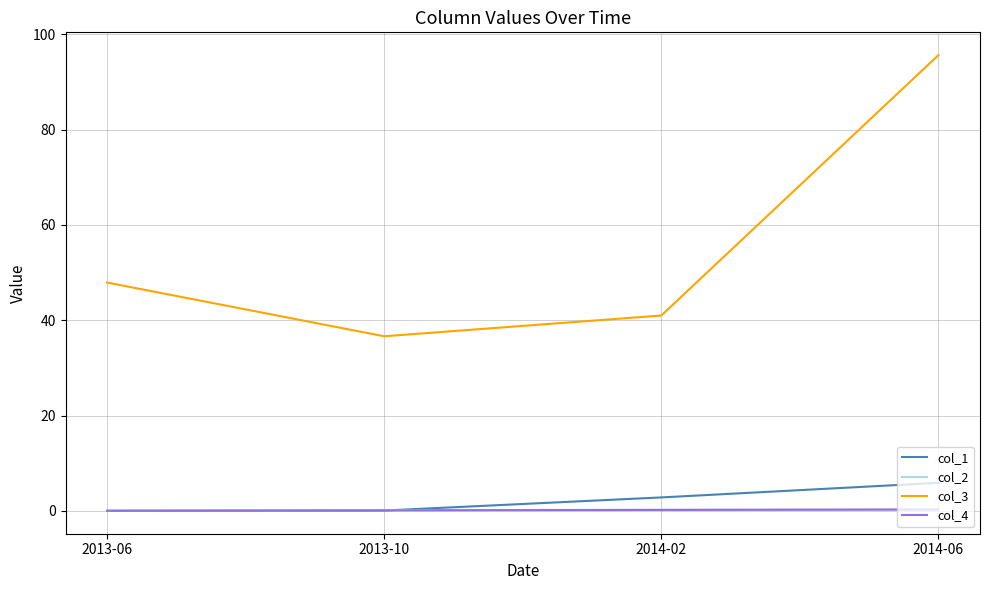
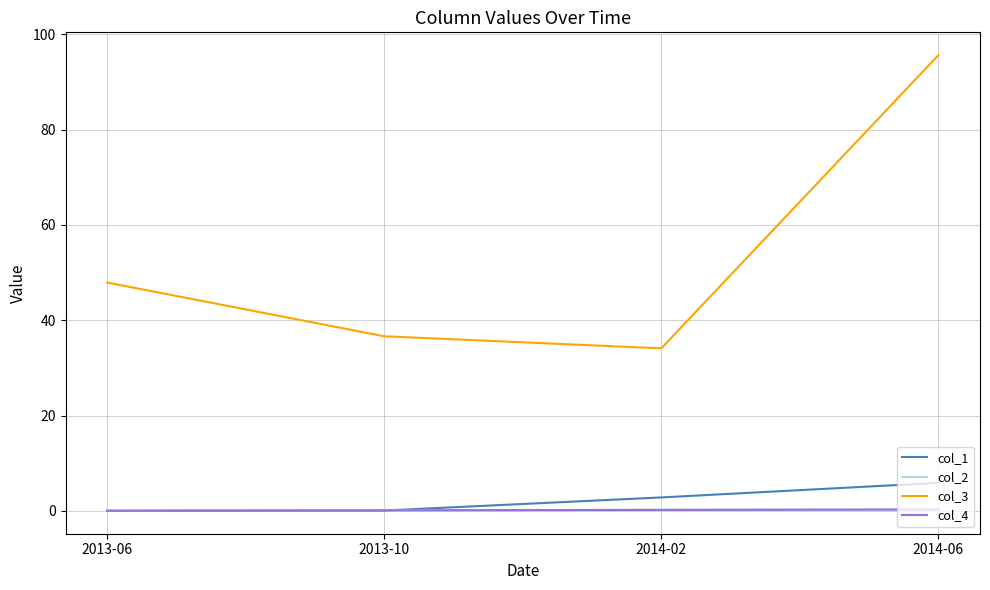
  {
    "col_1": {
      "2014-02": 3
    },
    "col_3": {
      "2013-06": 48,
      "2013-10": 37,
-     "2014-02": 41,
+     "2014-02": 34,
      "2014-06": 96
    }
  }
